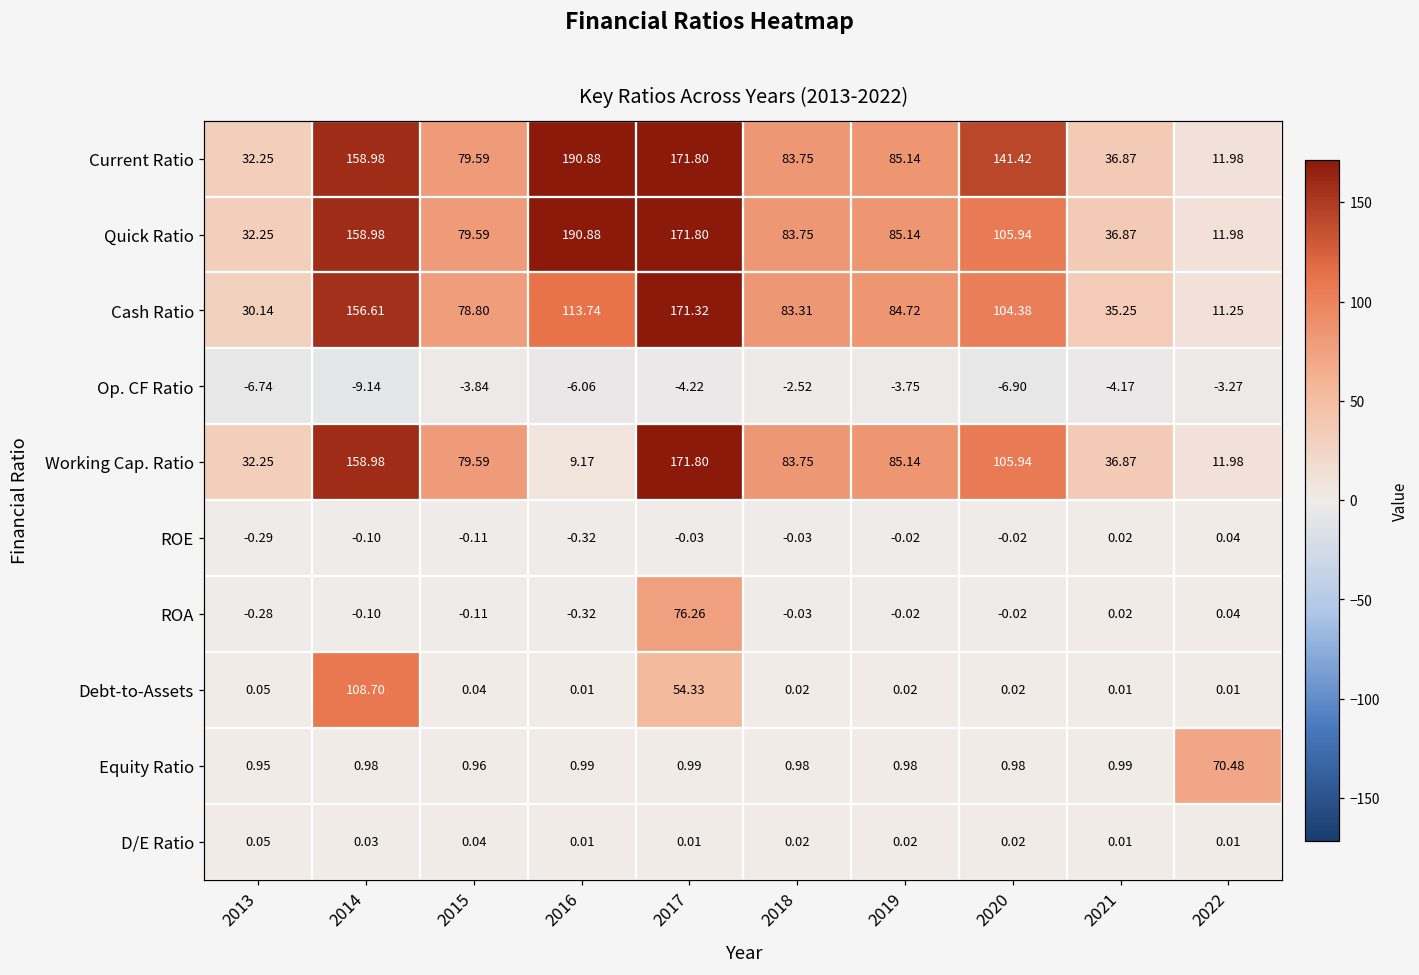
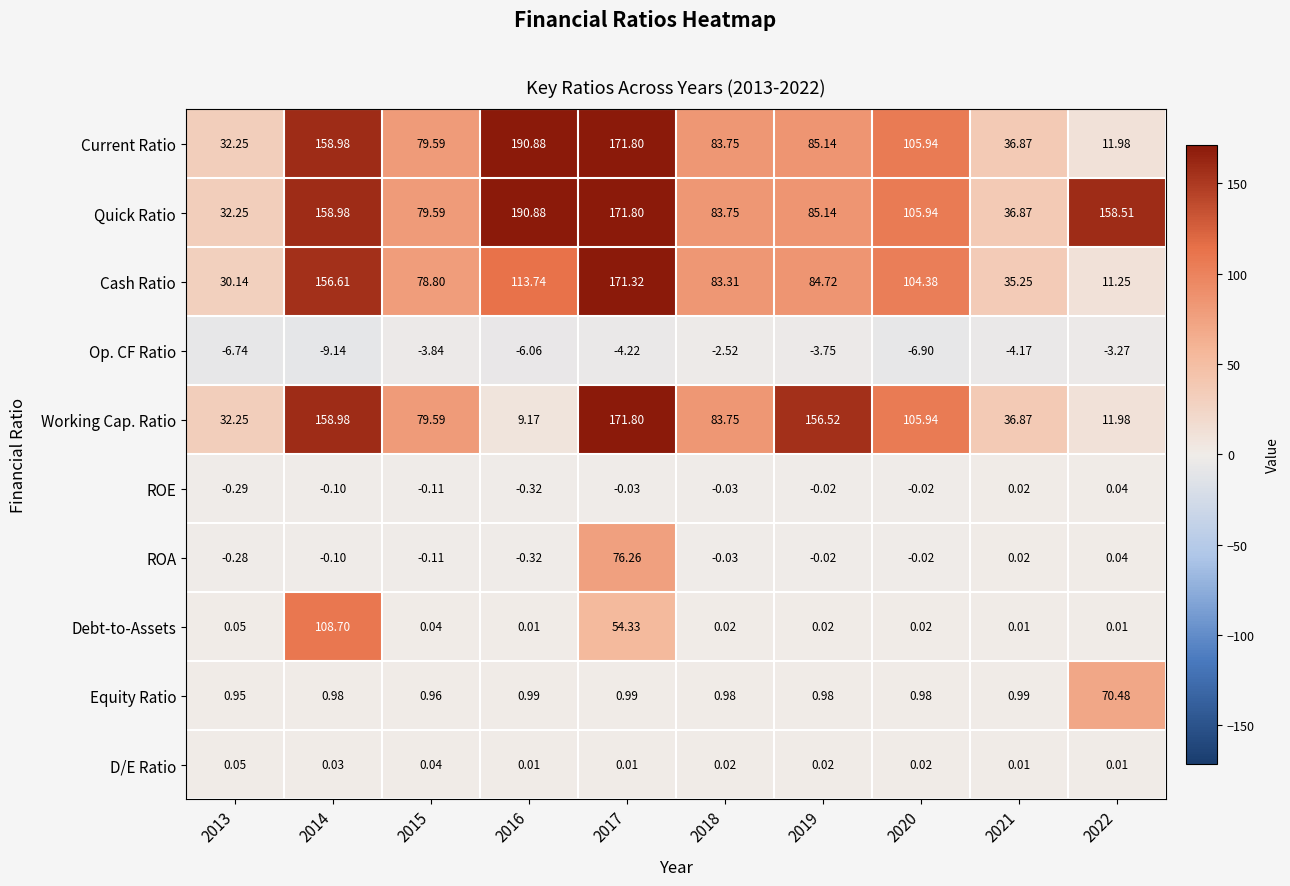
  {
    "Current Ratio": {
      "2013": 32.25,
      "2014": 158.98,
      "2015": 79.59,
      "2016": 190.88,
      "2017": 171.80,
      "2018": 83.75,
      "2019": 85.14,
-     "2020": 141.42,
+     "2020": 105.94,
      "2021": 36.87,
      "2022": 11.98
    },
    "Quick Ratio": {
      "2013": 32.25,
      "2014": 158.98,
      "2015": 79.59,
      "2016": 190.88,
      "2017": 171.80,
      "2018": 83.75,
      "2019": 85.14,
      "2020": 105.94,
      "2021": 36.87,
-     "2022": 11.98
+     "2022": 158.51
    },
    "Cash Ratio": {
      "2013": 30.14,
      "2014": 156.61,
      "2015": 78.80,
      "2016": 113.74,
      "2017": 171.32,
      "2018": 83.31,
      "2019": 84.72,
      "2020": 104.38,
      "2021": 35.25,
      "2022": 11.25
    },
    "Op. CF Ratio": {
      "2013": -6.74,
      "2014": -9.14,
      "2015": -3.84,
      "2016": -6.06,
      "2017": -4.22,
      "2018": -2.52,
      "2019": -3.75,
      "2020": -6.90,
      "2021": -4.17,
      "2022": -3.27
    },
    "Working Cap. Ratio": {
      "2013": 32.25,
      "2014": 158.98,
      "2015": 79.59,
      "2016": 9.17,
      "2017": 171.80,
      "2018": 83.75,
-     "2019": 85.14,
+     "2019": 156.52,
      "2020": 105.94,
      "2021": 36.87,
      "2022": 11.98
    },
    "ROE": {
      "2013": -0.29,
      "2014": -0.10,
      "2015": -0.11,
      "2016": -0.32,
      "2017": -0.03,
      "2018": -0.03,
      "2019": -0.02,
      "2020": -0.02,
      "2021": 0.02,
      "2022": 0.04
    },
    "ROA": {
      "2013": -0.28,
      "2014": -0.10,
      "2015": -0.11,
      "2016": -0.32,
      "2017": 76.26,
      "2018": -0.03,
      "2019": -0.02,
      "2020": -0.02,
      "2021": 0.02,
      "2022": 0.04
    },
    "Debt-to-Assets": {
      "2013": 0.05,
      "2014": 108.70,
      "2015": 0.04,
      "2016": 0.01,
      "2017": 54.33,
      "2018": 0.02,
      "2019": 0.02,
      "2020": 0.02,
      "2021": 0.01,
      "2022": 0.01
    },
    "Equity Ratio": {
      "2013": 0.95,
      "2014": 0.98,
      "2015": 0.96,
      "2016": 0.99,
      "2017": 0.99,
      "2018": 0.98,
      "2019": 0.98,
      "2020": 0.98,
      "2021": 0.99,
      "2022": 70.48
    },
    "D/E Ratio": {
      "2013": 0.05,
      "2014": 0.03,
      "2015": 0.04,
      "2016": 0.01,
      "2017": 0.01,
      "2018": 0.02,
      "2019": 0.02,
      "2020": 0.02,
      "2021": 0.01,
      "2022": 0.01
    }
  }
